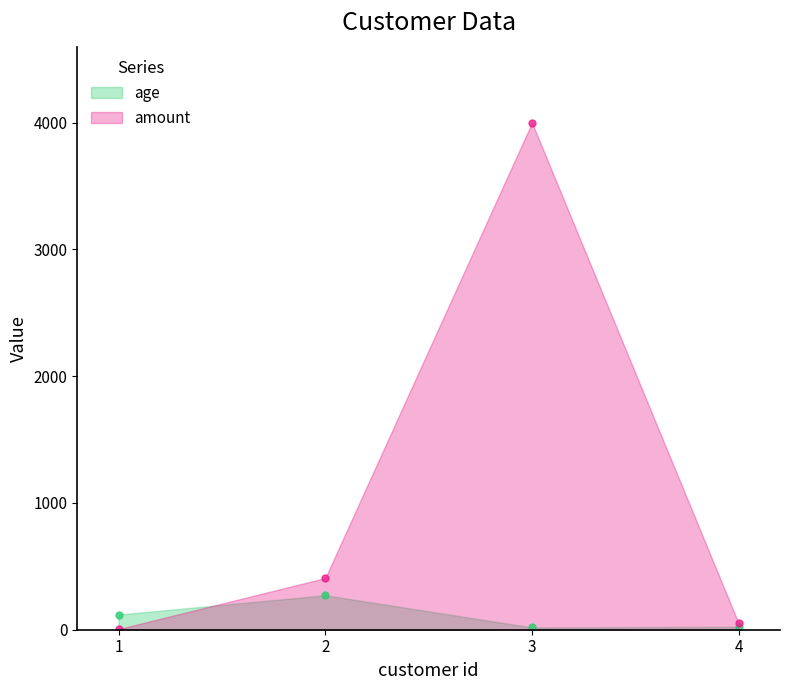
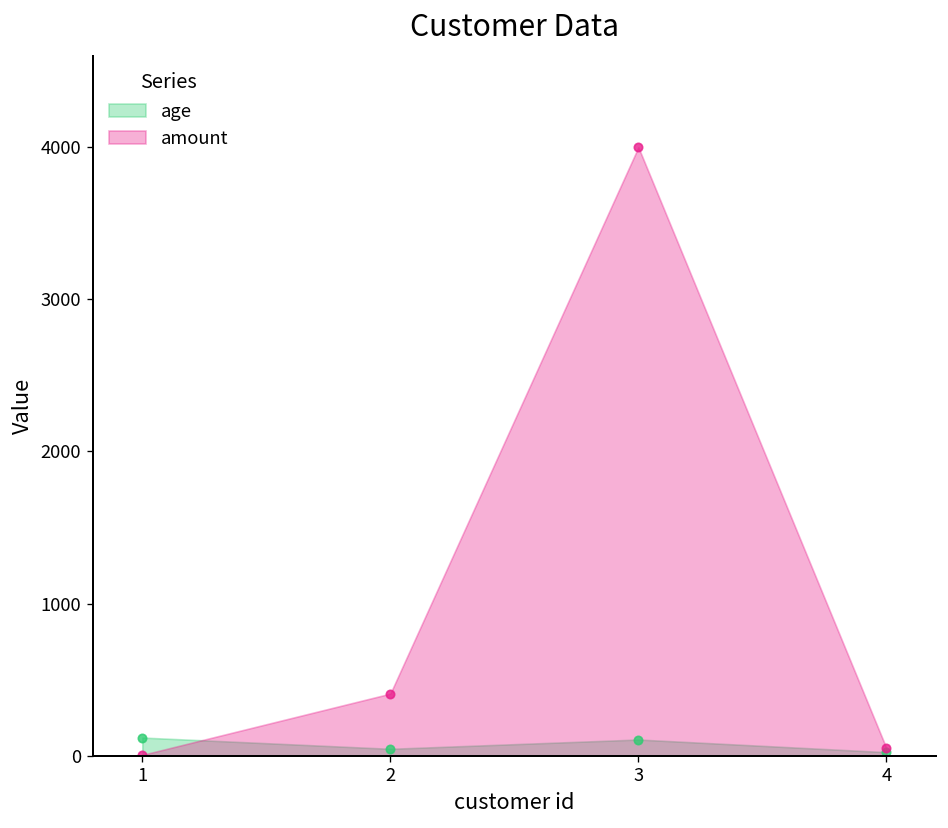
  {
    "age": {
      "1": 120,
-     "2": 270,
-     "3": 20,
+     "2": 50,
+     "3": 110,
      "4": 20
    },
    "amount": {
      "1": 10,
      "2": 410,
      "3": 4000,
      "4": 50
    }
  }
